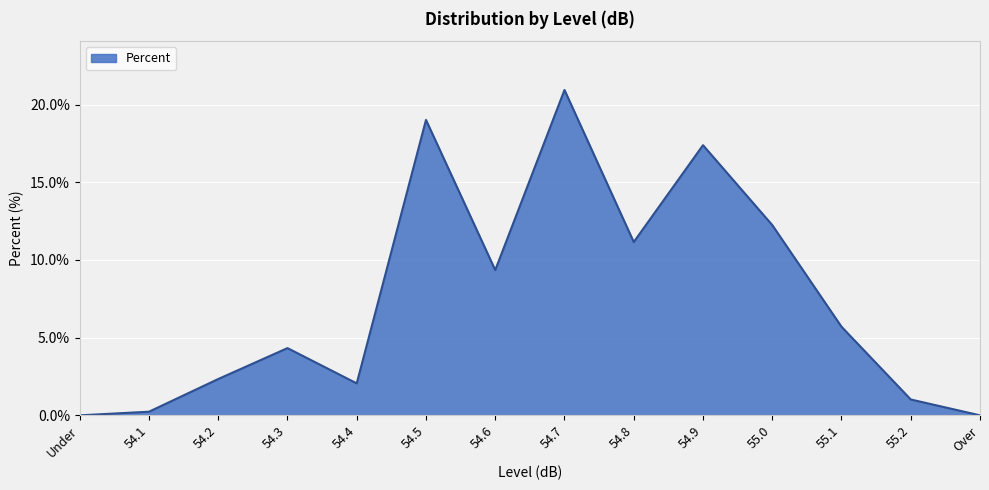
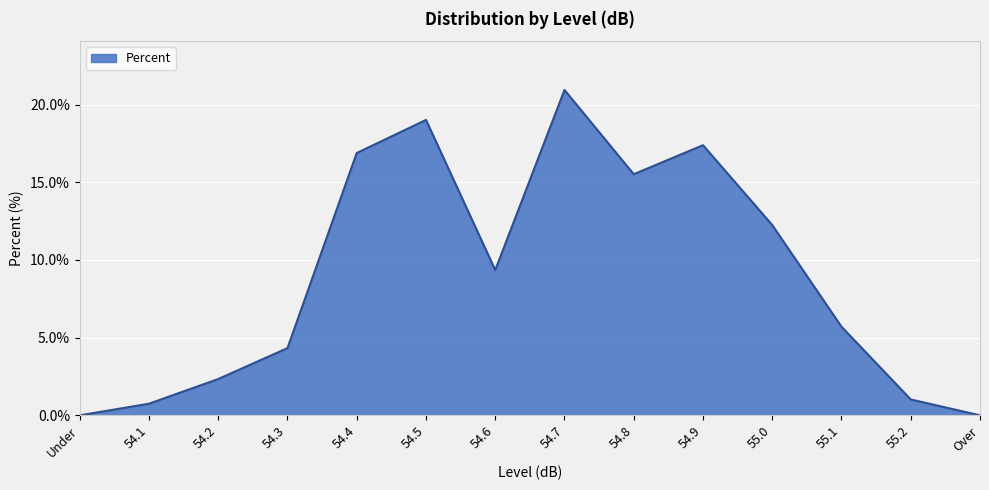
  {
    "Under": "0.0%",
-   "54.1": "0.2%",
+   "54.1": "0.7%",
    "54.2": "2.3%",
    "54.3": "4.3%",
-   "54.4": "2.1%",
+   "54.4": "16.9%",
    "54.5": "19.0%",
    "54.6": "9.3%",
    "54.7": "20.9%",
-   "54.8": "11.1%",
+   "54.8": "15.5%",
    "54.9": "17.4%",
    "55.0": "12.2%",
    "55.1": "5.7%",
    "55.2": "1.0%",
    "Over": "0.0%"
  }
